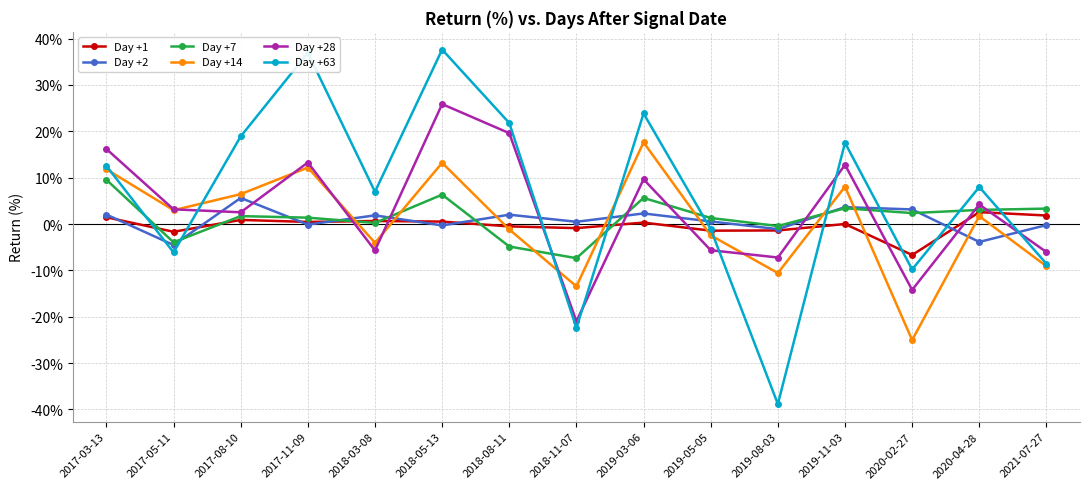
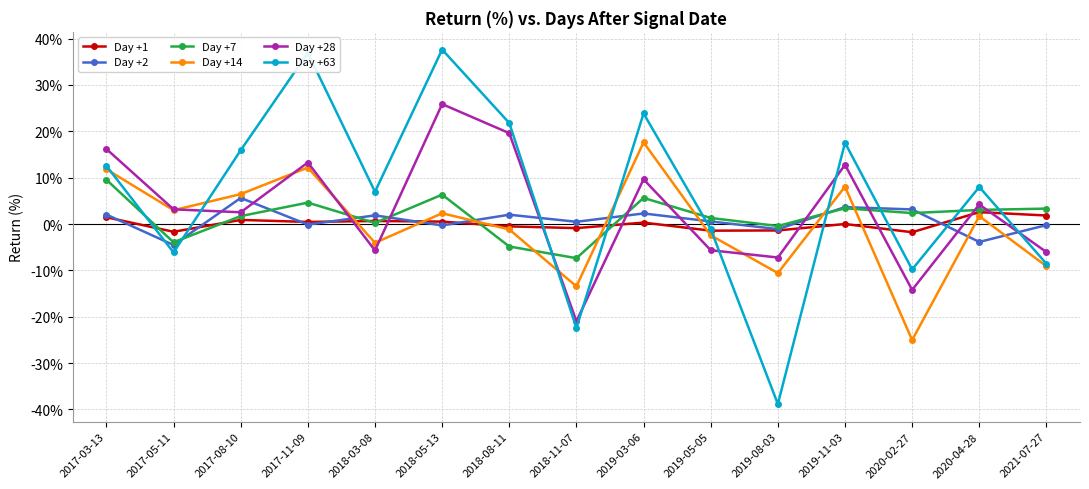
  {
    "Day +1": {
      "2017-03-13": "1%",
      "2017-05-11": "-2%",
      "2017-08-10": "1%",
      "2017-11-09": "0%",
      "2018-05-13": "1%",
      "2018-08-11": "-1%",
      "2018-11-07": "-1%",
      "2019-03-06": "0%",
      "2019-11-03": "0%",
-     "2020-02-27": "-7%",
+     "2020-02-27": "-2%",
      "2021-07-27": "2%"
    },
    "Day +2": {
      "2017-03-13": "2%",
      "2017-05-11": "-5%",
      "2017-08-10": "6%",
      "2017-11-09": "0%",
      "2018-03-08": "2%",
      "2018-05-13": "0%",
      "2018-08-11": "2%",
      "2018-11-07": "0%",
      "2019-03-06": "2%",
      "2019-05-05": "1%",
      "2020-02-27": "3%",
      "2020-04-28": "-4%",
      "2021-07-27": "0%"
    },
    "Day +7": {
      "2017-03-13": "10%",
      "2017-05-11": "-4%",
      "2017-08-10": "2%",
-     "2017-11-09": "1%",
+     "2017-11-09": "5%",
      "2018-05-13": "6%",
      "2018-08-11": "-5%",
      "2018-11-07": "-7%",
      "2019-03-06": "6%",
      "2019-05-05": "1%",
      "2019-08-03": "0%",
      "2020-02-27": "2%",
      "2021-07-27": "3%"
    },
    "Day +14": {
      "2017-03-13": "12%",
      "2017-08-10": "6%",
      "2017-11-09": "12%",
      "2018-03-08": "-4%",
-     "2018-05-13": "13%",
+     "2018-05-13": "2%",
      "2018-08-11": "-1%",
      "2018-11-07": "-13%",
      "2019-03-06": "18%",
      "2019-05-05": "-2%",
      "2019-08-03": "-11%",
      "2019-11-03": "8%",
      "2020-02-27": "-25%",
      "2020-04-28": "2%"
    },
    "Day +28": {
      "2017-03-13": "16%",
      "2017-08-10": "3%",
      "2017-11-09": "13%",
      "2018-03-08": "-6%",
      "2018-05-13": "26%",
      "2018-08-11": "20%",
      "2018-11-07": "-21%",
      "2019-03-06": "10%",
      "2019-05-05": "-6%",
      "2019-08-03": "-7%",
      "2019-11-03": "13%",
      "2020-02-27": "-14%",
      "2020-04-28": "4%",
      "2021-07-27": "-6%"
    },
    "Day +63": {
      "2017-03-13": "13%",
      "2017-05-11": "-6%",
-     "2017-08-10": "19%",
+     "2017-08-10": "16%",
      "2018-03-08": "7%",
      "2018-05-13": "38%",
      "2018-08-11": "22%",
      "2018-11-07": "-22%",
      "2019-03-06": "24%",
      "2019-08-03": "-39%",
      "2019-11-03": "18%",
      "2020-02-27": "-10%",
      "2020-04-28": "8%"
    }
  }
